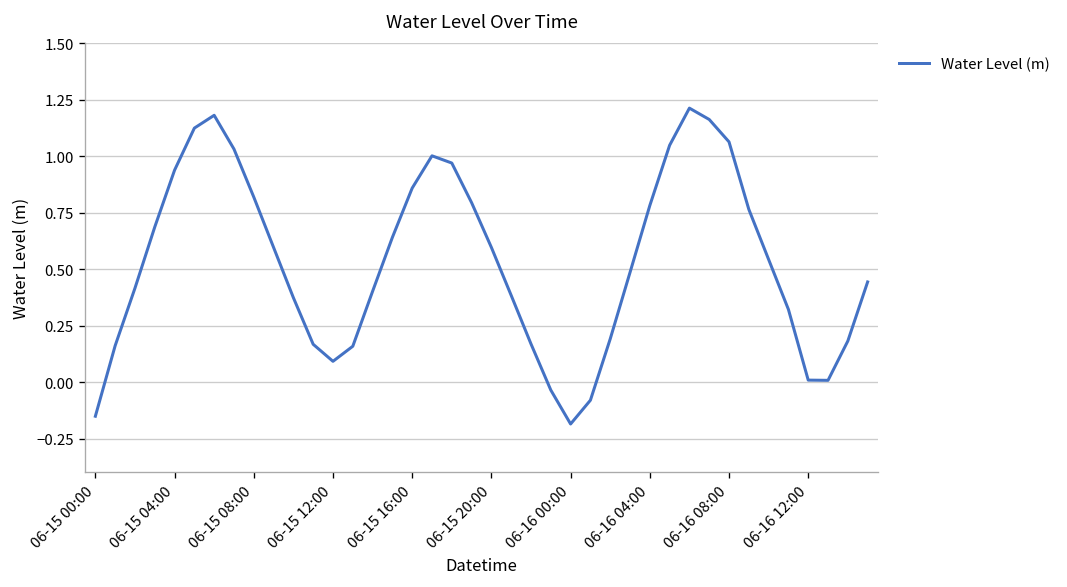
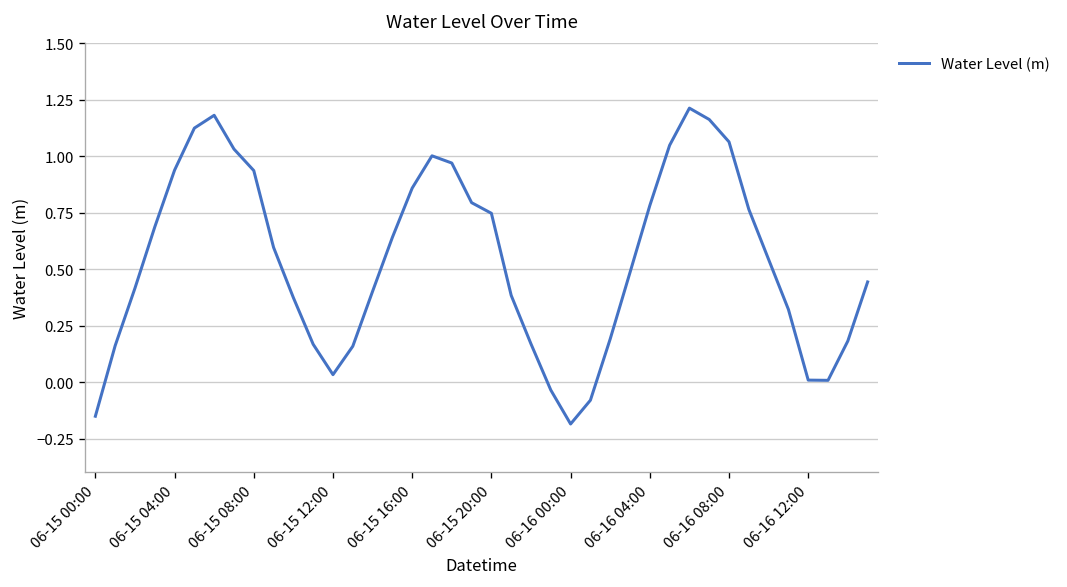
  {
    "06-15 00:00": -0.15,
    "06-15 04:00": 0.94,
-   "06-15 08:00": 0.82,
-   "06-15 12:00": 0.09,
+   "06-15 08:00": 0.94,
+   "06-15 12:00": 0.03,
    "06-15 16:00": 0.86,
-   "06-15 20:00": 0.60,
+   "06-15 20:00": 0.75,
    "06-16 00:00": -0.19,
    "06-16 04:00": 0.78,
    "06-16 08:00": 1.06,
    "06-16 12:00": 0.01
  }
